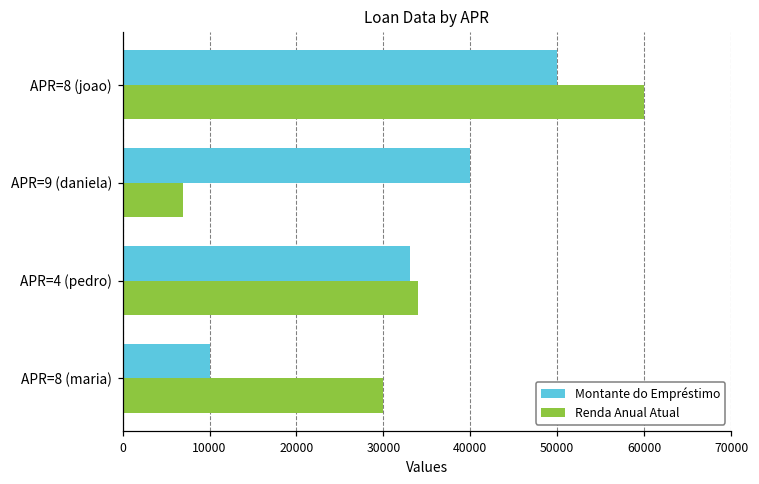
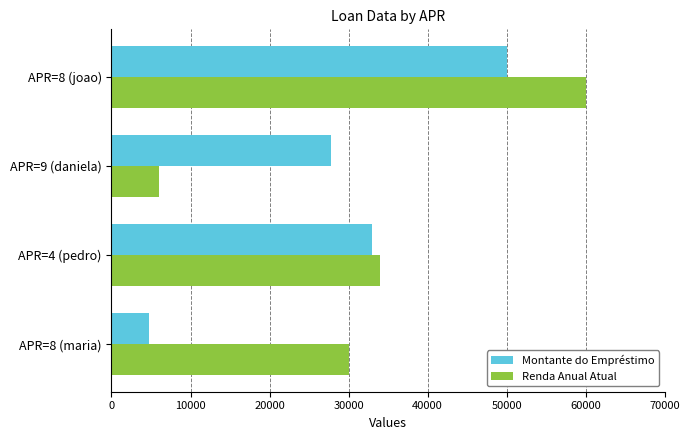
  {
    "Montante do Empréstimo": {
      "APR=8 (joao)": 50000,
-     "APR=9 (daniela)": 40000,
+     "APR=9 (daniela)": 28000,
      "APR=4 (pedro)": 33000,
-     "APR=8 (maria)": 10000
+     "APR=8 (maria)": 5000
    },
    "Renda Anual Atual": {
      "APR=8 (joao)": 60000,
-     "APR=9 (daniela)": 7000,
+     "APR=9 (daniela)": 6000,
      "APR=4 (pedro)": 34000,
      "APR=8 (maria)": 30000
    }
  }
